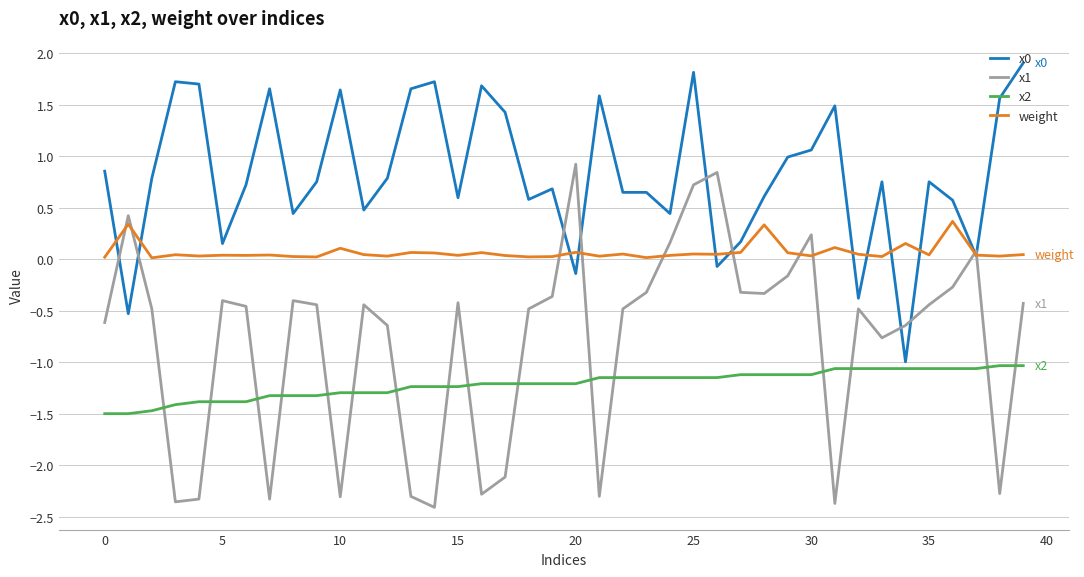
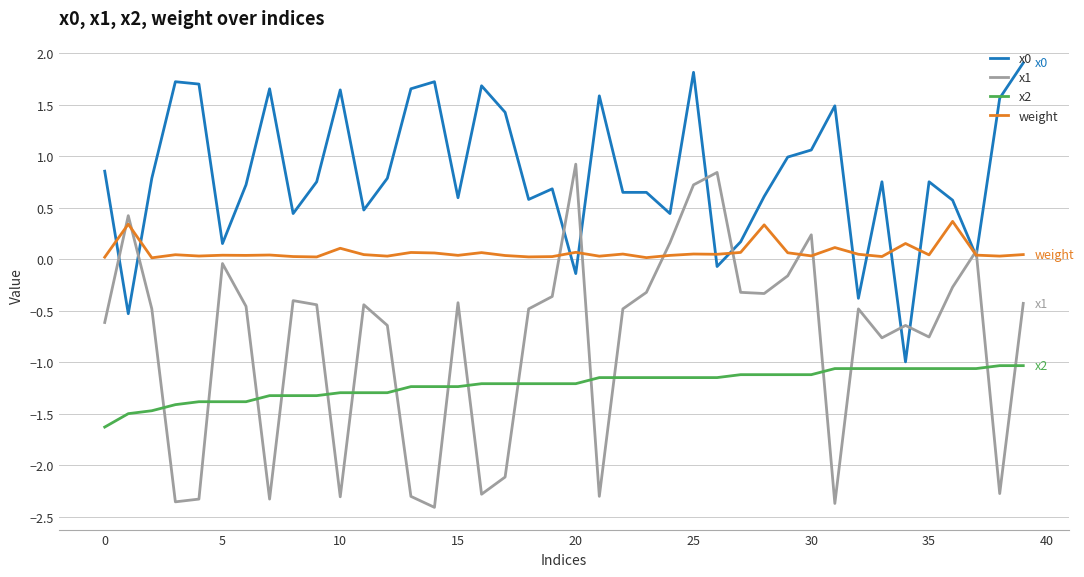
  {
    "x0": {
      "0": 0.85,
      "5": 0.15,
      "10": 1.64,
      "15": 0.60,
      "20": -0.14,
      "25": 1.81,
      "30": 1.06,
      "35": 0.75
    },
    "x1": {
      "0": -0.61,
-     "5": -0.40,
+     "5": -0.04,
      "10": -2.31,
      "15": -0.42,
      "20": 0.92,
      "25": 0.72,
      "30": 0.24,
-     "35": -0.44
+     "35": -0.76
    },
    "x2": {
-     "0": -1.50,
+     "0": -1.63,
      "5": -1.38,
      "10": -1.30,
      "15": -1.24,
      "20": -1.21,
      "25": -1.15,
      "30": -1.12,
      "35": -1.06
    },
    "weight": {
      "0": 0.02,
      "5": 0.04,
      "10": 0.11,
      "15": 0.04,
      "20": 0.07,
      "25": 0.05,
      "30": 0.03,
      "35": 0.04
    }
  }
